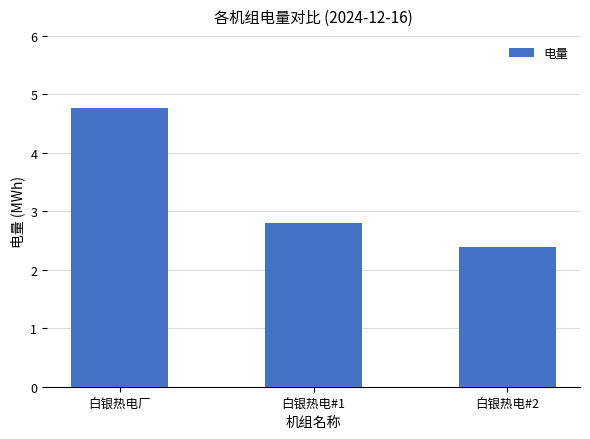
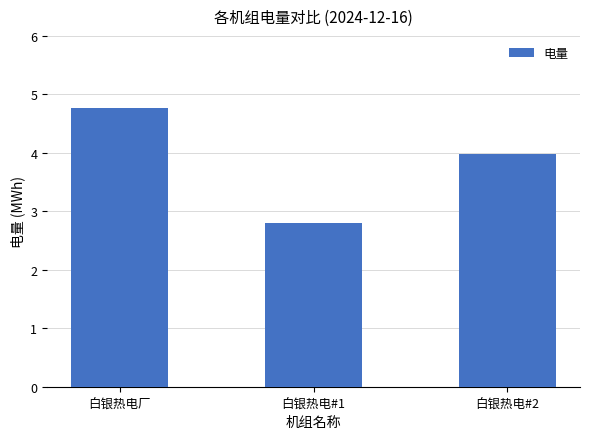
  {
    "白银热电厂": 4.8,
    "白银热电#1": 2.8,
-   "白银热电#2": 2.4
+   "白银热电#2": 4.0
  }
